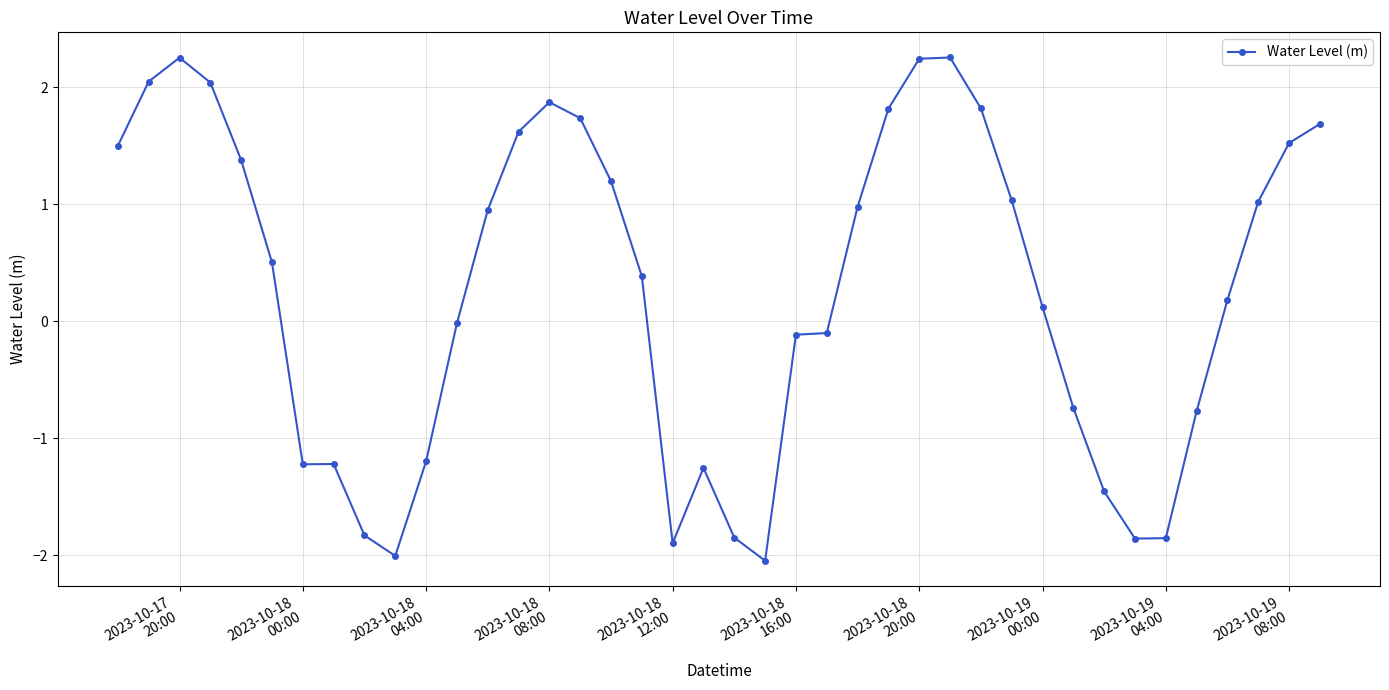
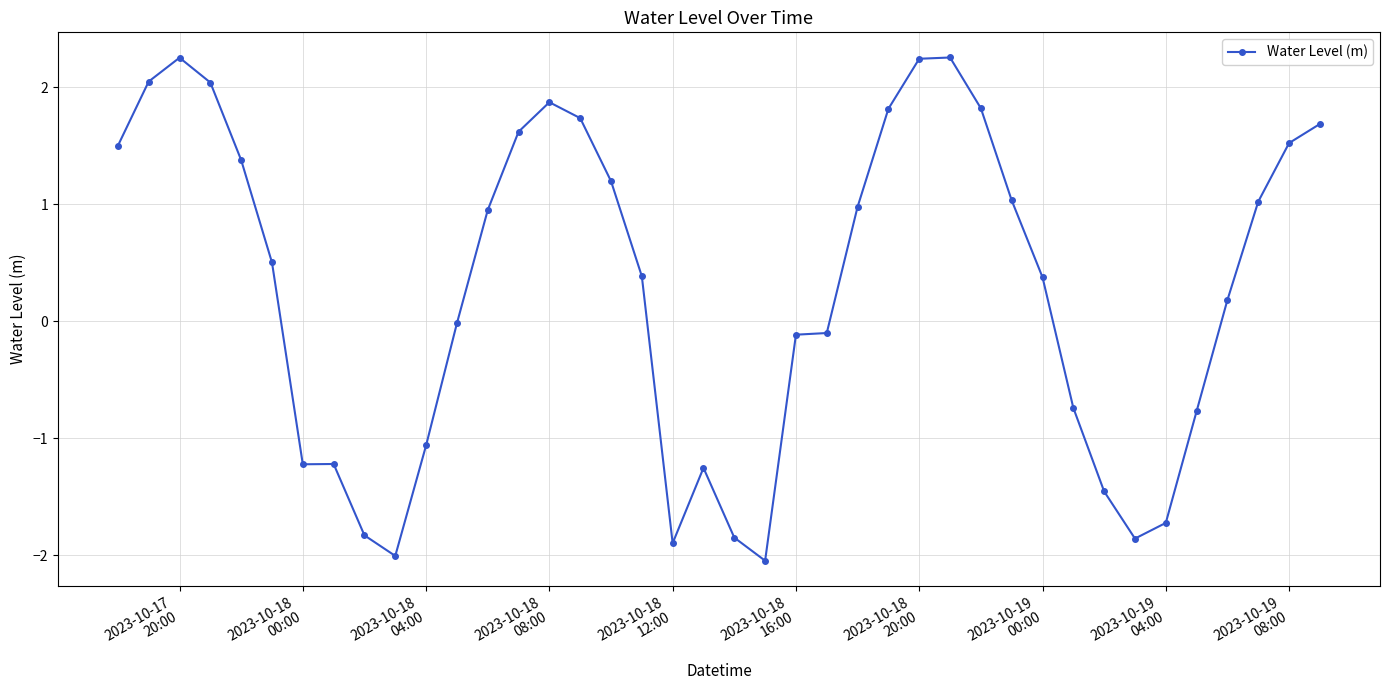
  {
    "2023-10-17 20:00": 2.25,
    "2023-10-18 00:00": -1.22,
-   "2023-10-18 04:00": -1.20,
+   "2023-10-18 04:00": -1.06,
    "2023-10-18 08:00": 1.87,
    "2023-10-18 12:00": -1.90,
    "2023-10-18 16:00": -0.12,
    "2023-10-18 20:00": 2.24,
-   "2023-10-19 00:00": 0.12,
-   "2023-10-19 04:00": -1.85,
+   "2023-10-19 00:00": 0.38,
+   "2023-10-19 04:00": -1.72,
    "2023-10-19 08:00": 1.52
  }
